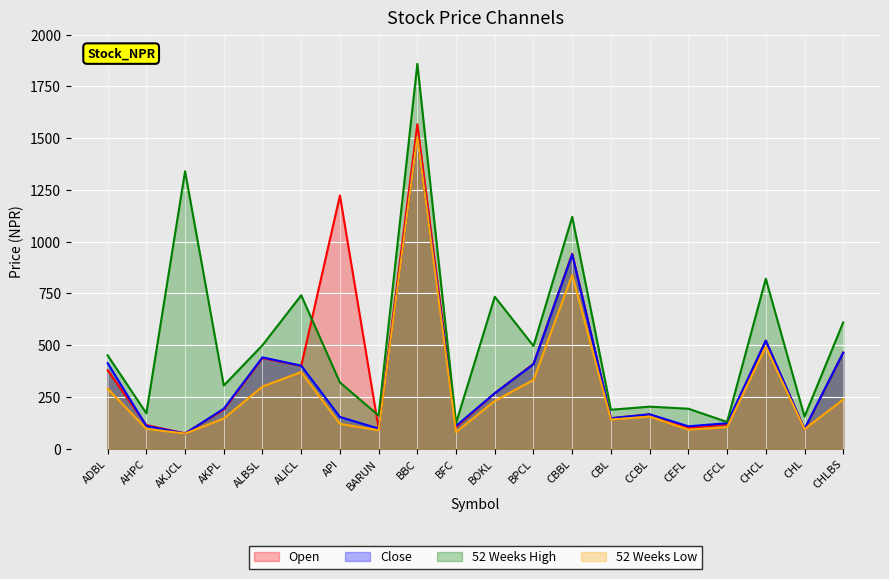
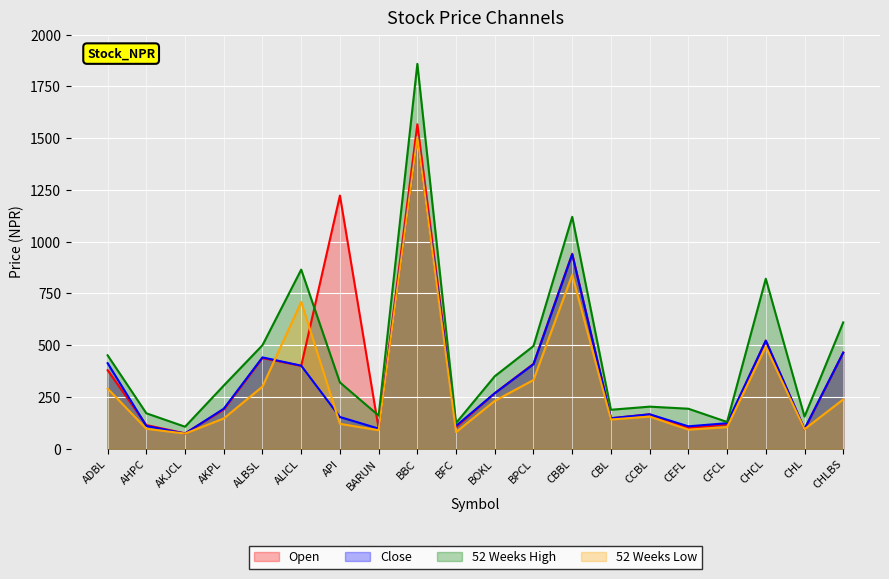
  {
    "Open": {
      "ADBL": 380,
      "API": 1220,
      "BBC": 1570
    },
    "Close": {
      "ADBL": 410,
      "API": 150
    },
    "52 Weeks High": {
      "ADBL": 450,
      "AHPC": 170,
-     "AKJCL": 1340,
+     "AKJCL": 110,
      "AKPL": 310,
      "ALBSL": 500,
-     "ALICL": 740,
+     "ALICL": 870,
      "API": 320,
      "BARUN": 160,
      "BBC": 1860,
      "BFC": 120,
-     "BOKL": 730,
+     "BOKL": 350,
      "BPCL": 500,
      "CBBL": 1120,
      "CBL": 190,
      "CCBL": 200,
      "CEFL": 190,
      "CHCL": 820,
      "CHL": 160,
      "CHLBS": 610
    },
    "52 Weeks Low": {
      "ADBL": 290,
      "AHPC": 100,
      "AKPL": 150,
      "ALBSL": 300,
-     "ALICL": 370,
+     "ALICL": 710,
      "API": 120,
      "BFC": 80,
      "BOKL": 230,
      "BPCL": 330,
      "CBBL": 840,
      "CFCL": 100,
      "CHCL": 490,
      "CHLBS": 240
    }
  }
